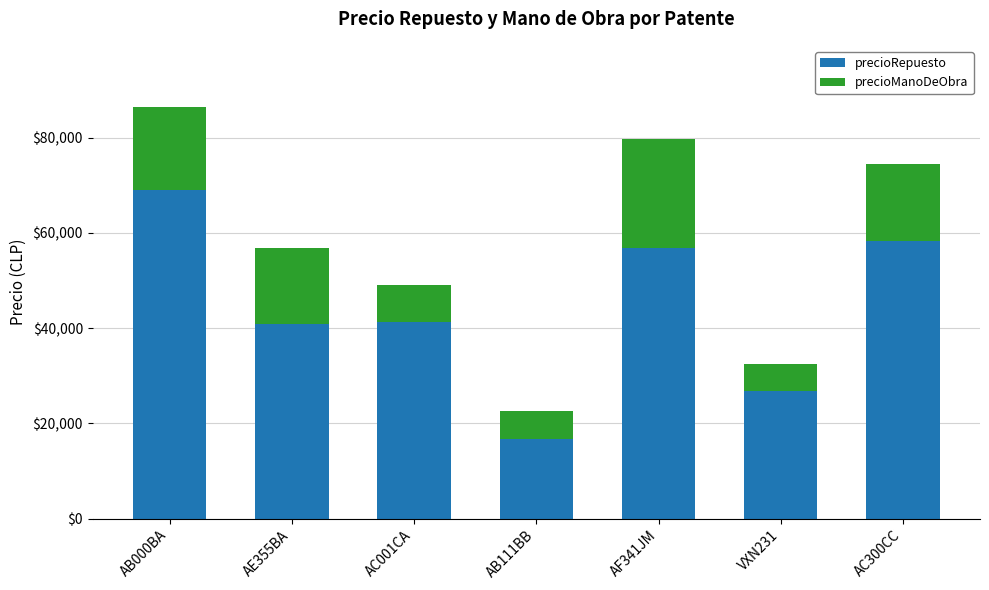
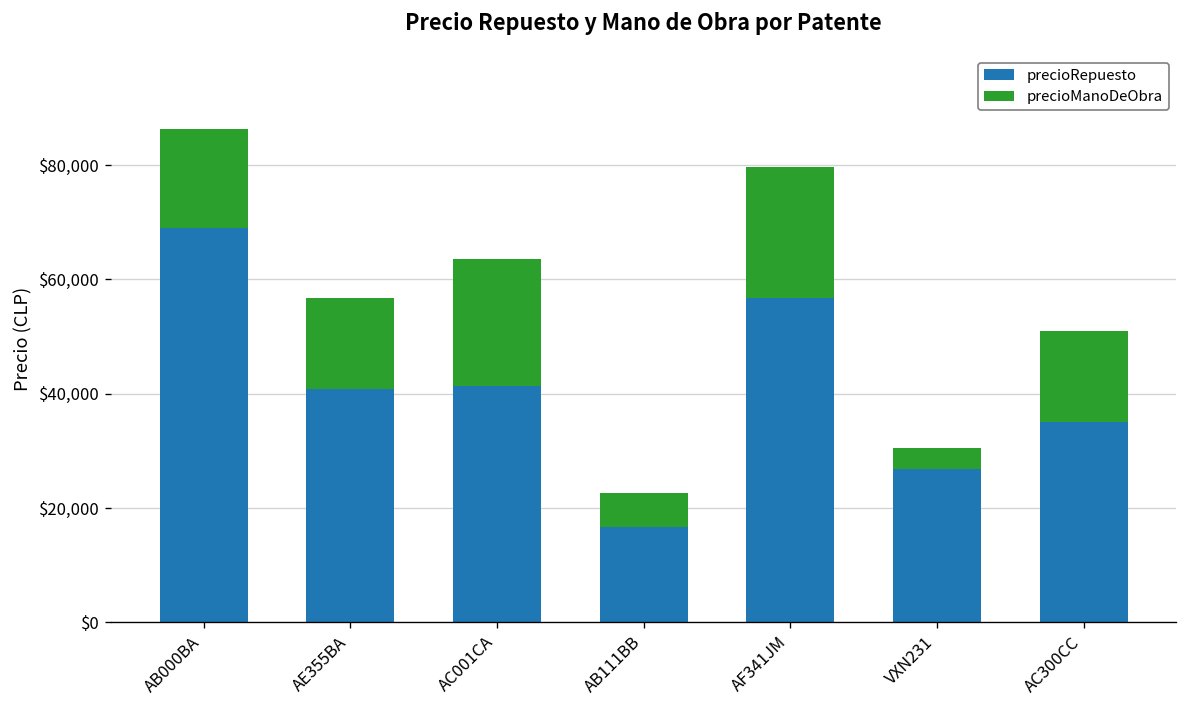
  {
    "precioRepuesto": {
      "AB000BA": "$69,000",
      "AE355BA": "$41,000",
      "AC001CA": "$41,000",
      "AB111BB": "$17,000",
      "AF341JM": "$57,000",
      "VXN231": "$27,000",
-     "AC300CC": "$58,000"
+     "AC300CC": "$35,000"
    },
    "precioManoDeObra": {
      "AB000BA": "$17,000",
      "AE355BA": "$16,000",
-     "AC001CA": "$8,000",
+     "AC001CA": "$22,000",
      "AB111BB": "$6,000",
      "AF341JM": "$23,000",
-     "VXN231": "$6,000",
+     "VXN231": "$4,000",
      "AC300CC": "$16,000"
    }
  }
